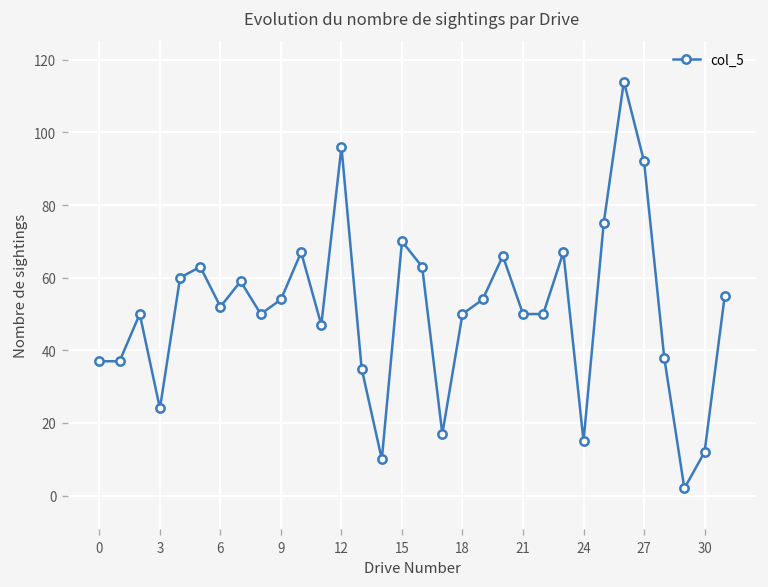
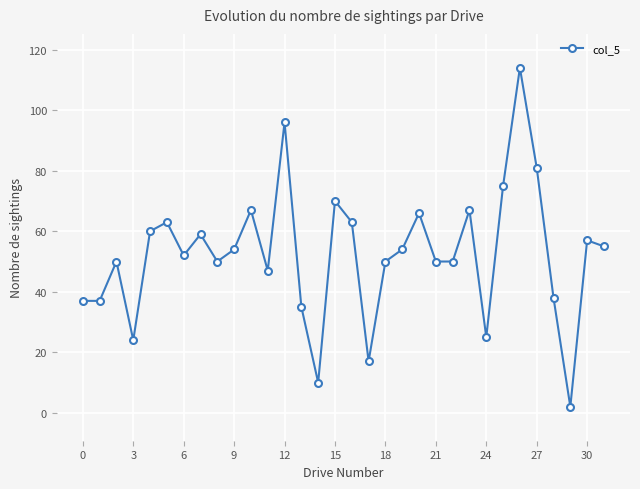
  {
    "0": 37,
    "3": 24,
    "6": 52,
    "9": 54,
    "12": 96,
    "15": 70,
    "18": 50,
    "21": 50,
-   "24": 15,
-   "27": 92,
-   "30": 12
+   "24": 25,
+   "27": 81,
+   "30": 57
  }
